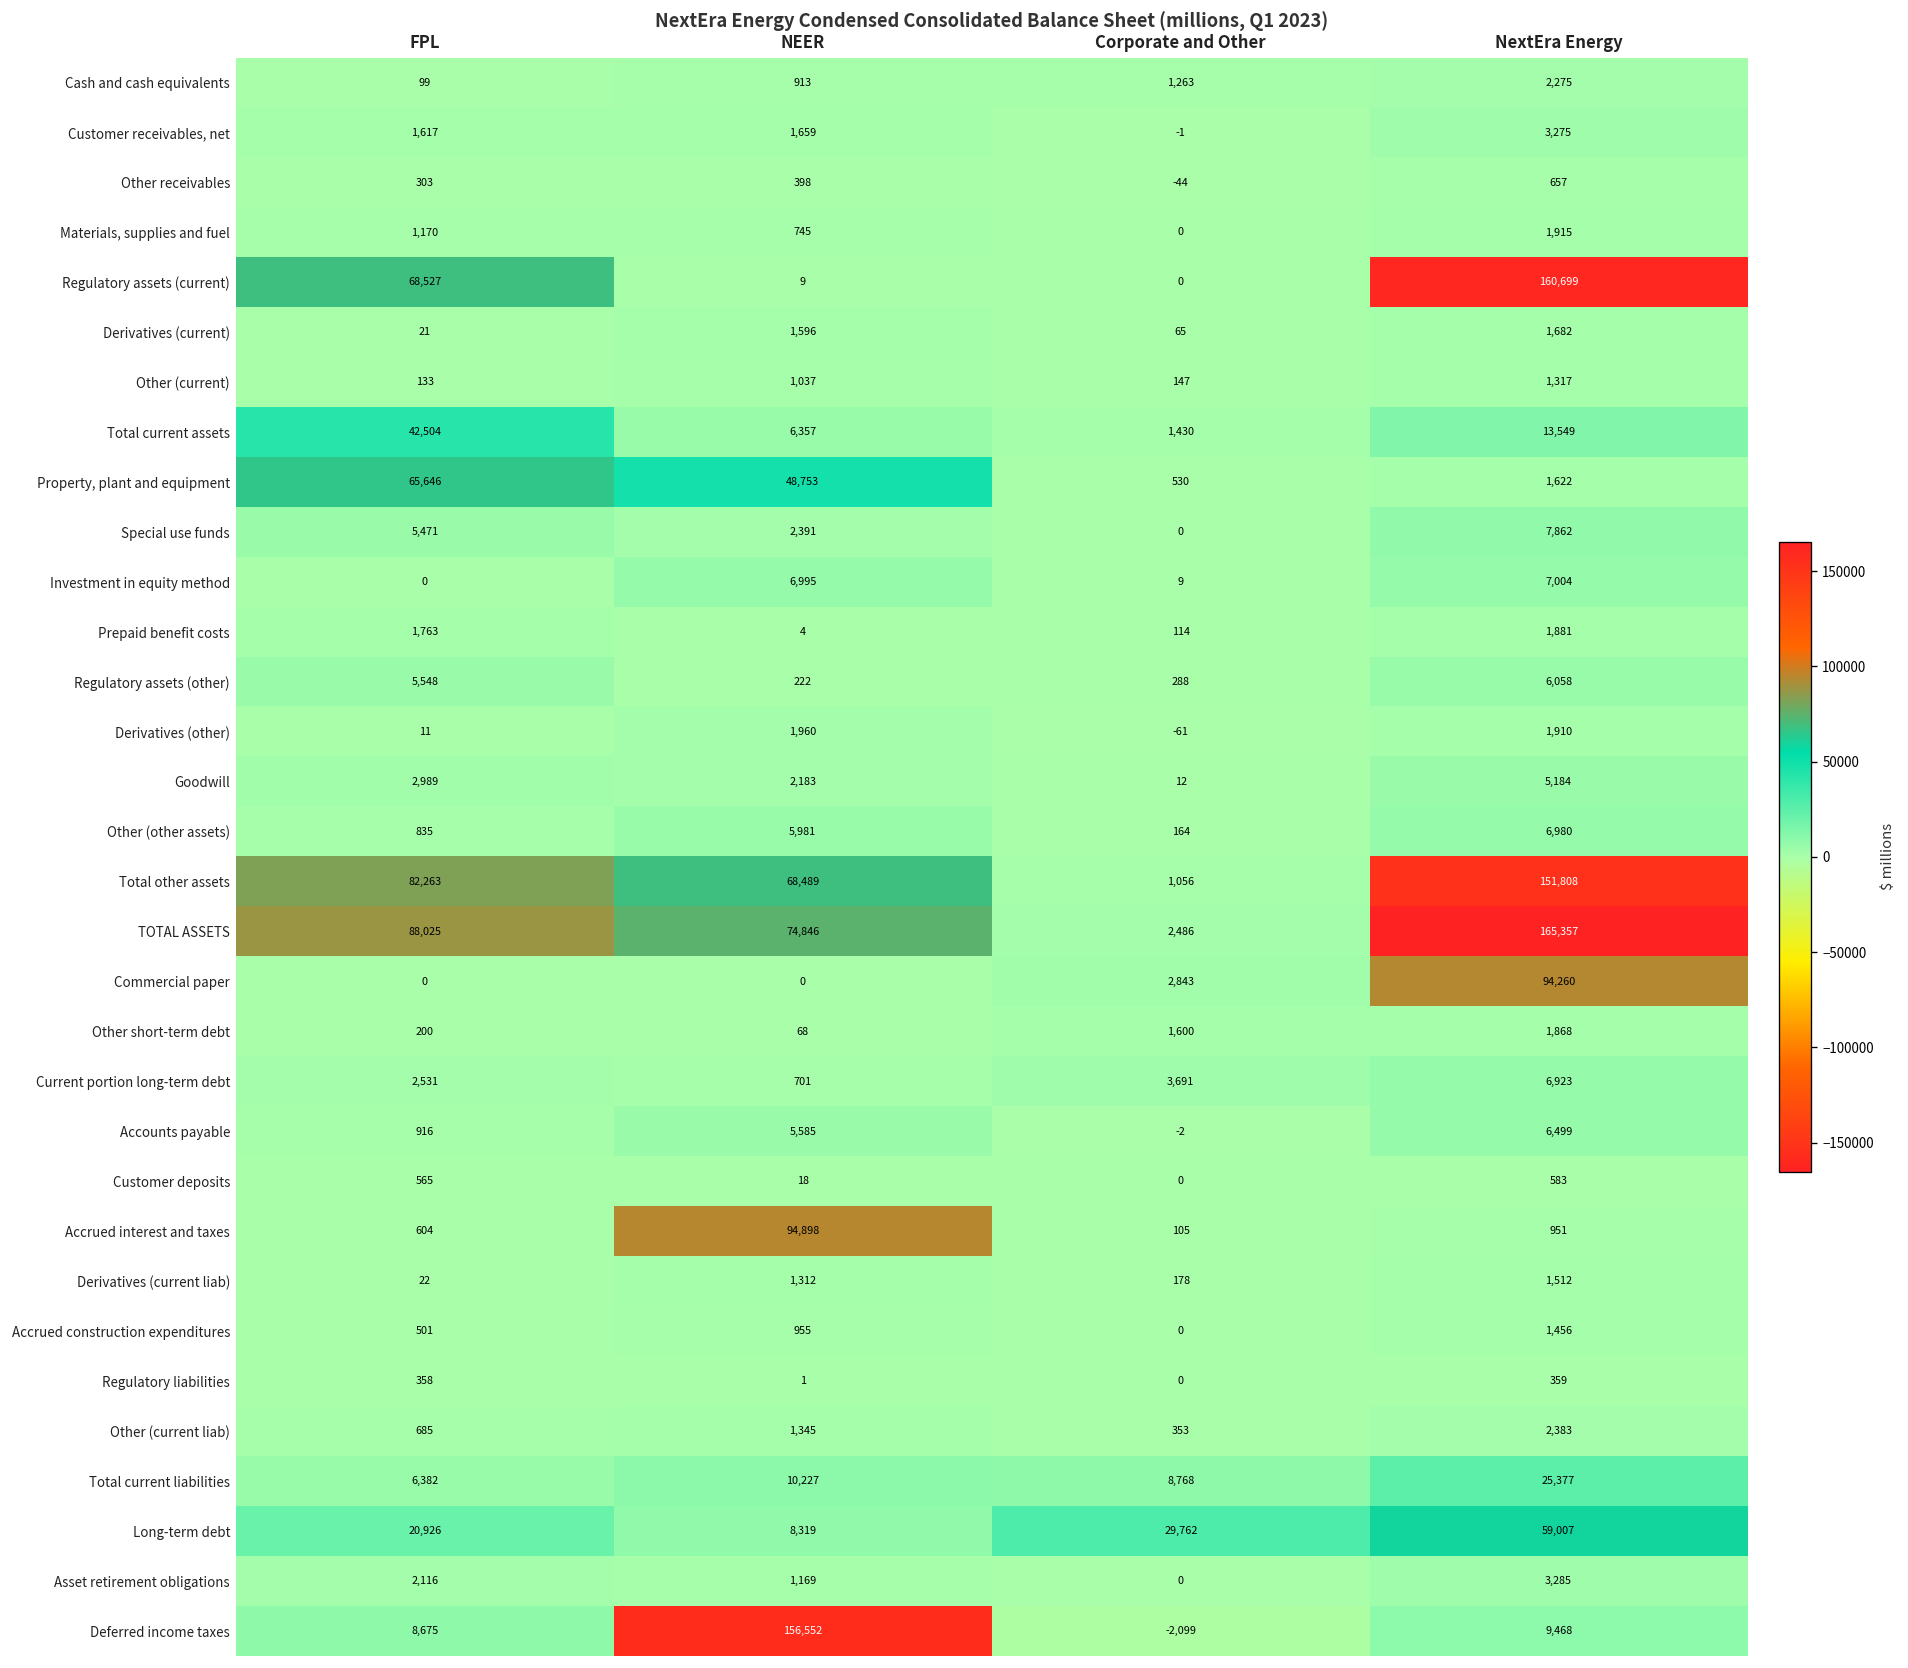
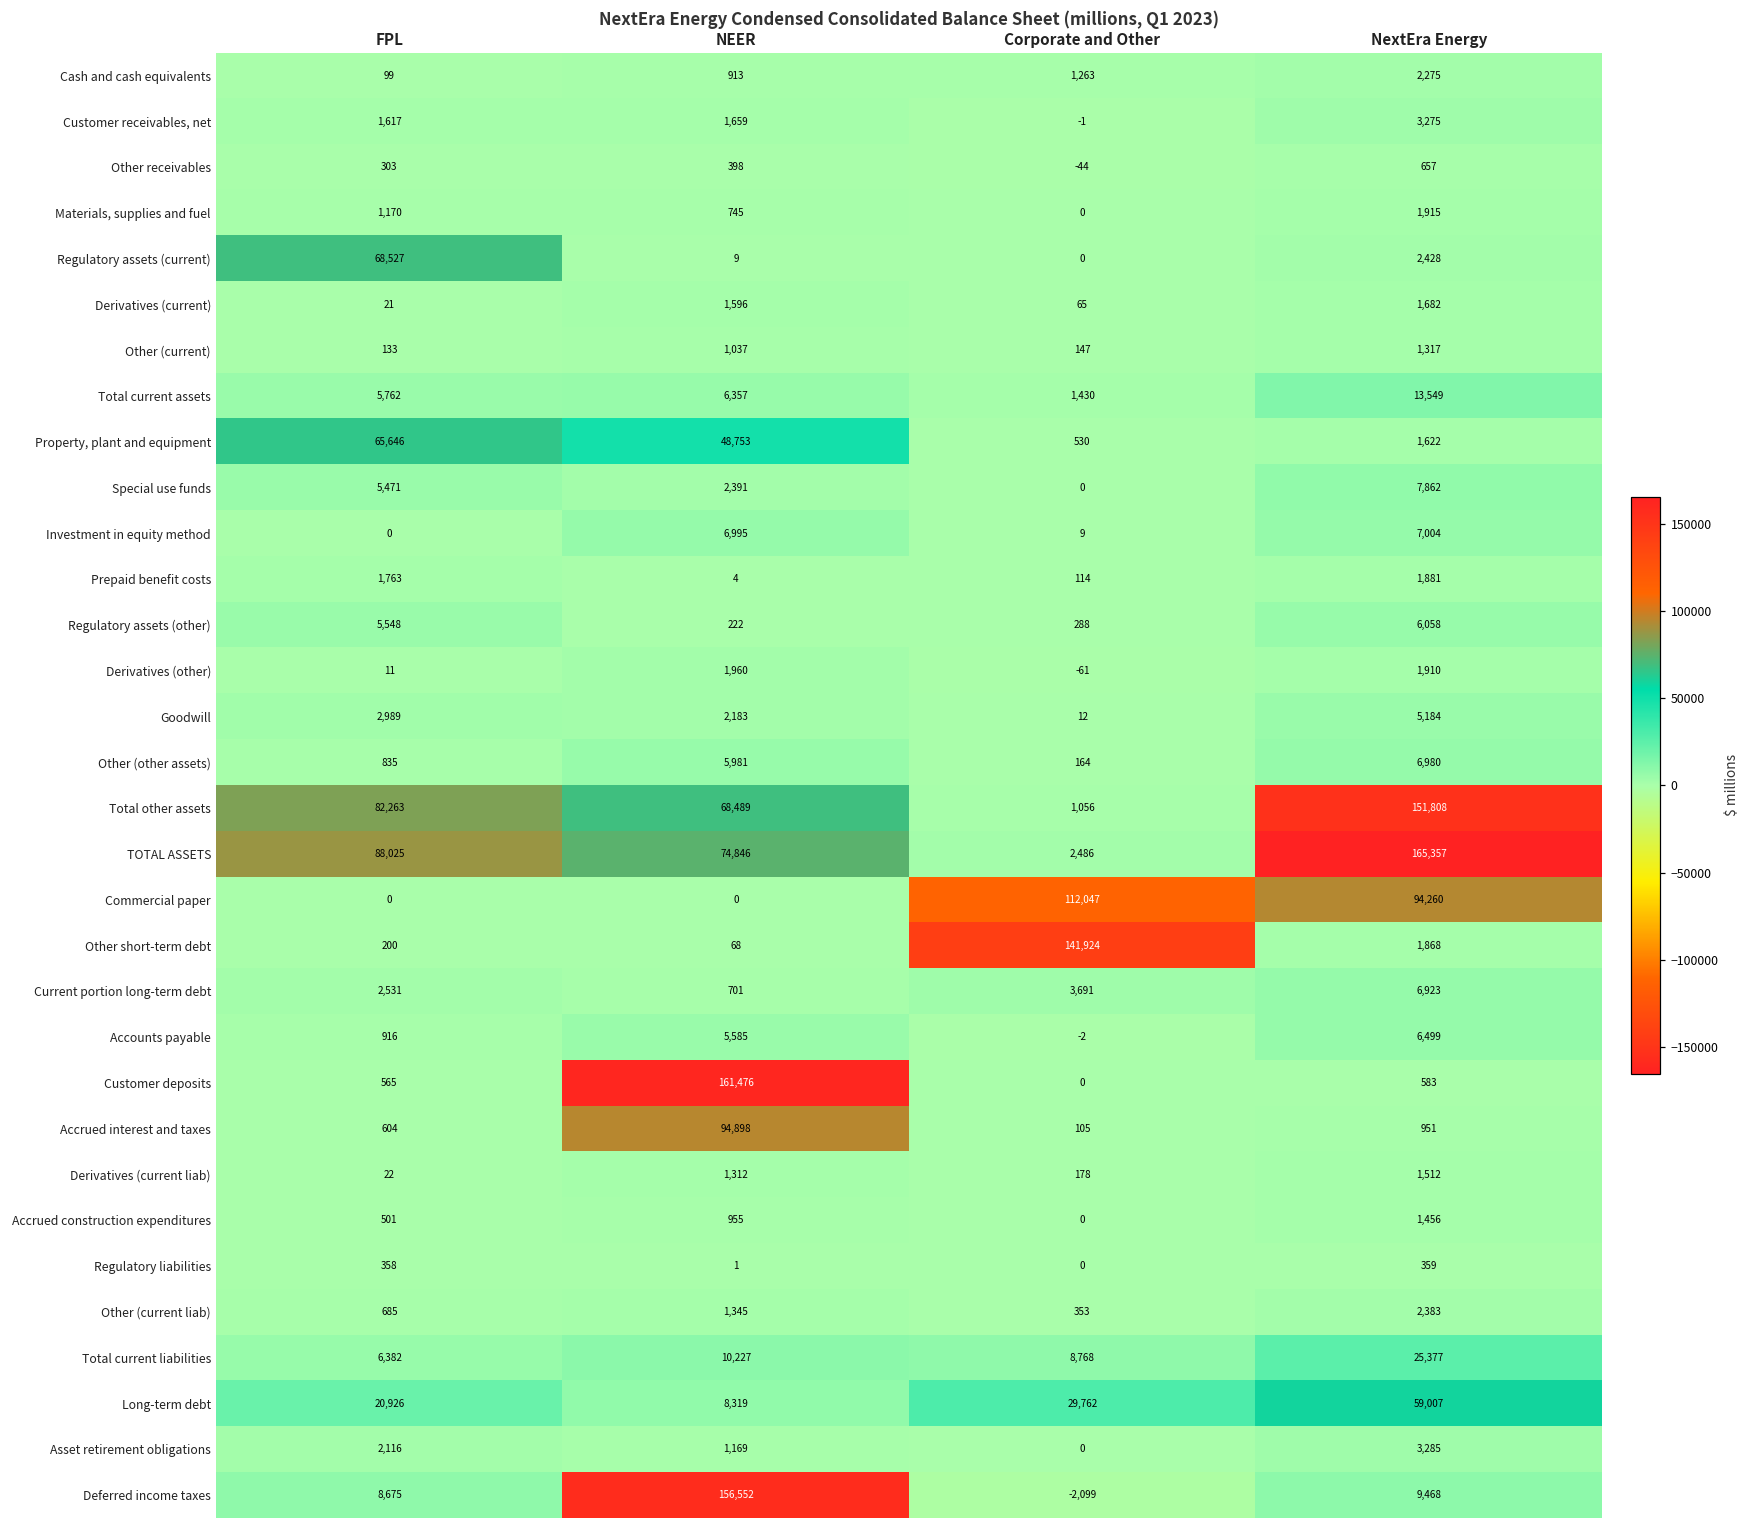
  {
    "Cash and cash equivalents": {
      "FPL": "99",
      "NEER": "913",
      "Corporate and Other": "1,263",
      "NextEra Energy": "2,275"
    },
    "Customer receivables, net": {
      "FPL": "1,617",
      "NEER": "1,659",
      "Corporate and Other": "-1",
      "NextEra Energy": "3,275"
    },
    "Other receivables": {
      "FPL": "303",
      "NEER": "398",
      "Corporate and Other": "-44",
      "NextEra Energy": "657"
    },
    "Materials, supplies and fuel": {
      "FPL": "1,170",
      "NEER": "745",
      "Corporate and Other": "0",
      "NextEra Energy": "1,915"
    },
    "Regulatory assets (current)": {
      "FPL": "68,527",
      "NEER": "9",
      "Corporate and Other": "0",
-     "NextEra Energy": "160,699"
+     "NextEra Energy": "2,428"
    },
    "Derivatives (current)": {
      "FPL": "21",
      "NEER": "1,596",
      "Corporate and Other": "65",
      "NextEra Energy": "1,682"
    },
    "Other (current)": {
      "FPL": "133",
      "NEER": "1,037",
      "Corporate and Other": "147",
      "NextEra Energy": "1,317"
    },
    "Total current assets": {
-     "FPL": "42,504",
+     "FPL": "5,762",
      "NEER": "6,357",
      "Corporate and Other": "1,430",
      "NextEra Energy": "13,549"
    },
    "Property, plant and equipment": {
      "FPL": "65,646",
      "NEER": "48,753",
      "Corporate and Other": "530",
      "NextEra Energy": "1,622"
    },
    "Special use funds": {
      "FPL": "5,471",
      "NEER": "2,391",
      "Corporate and Other": "0",
      "NextEra Energy": "7,862"
    },
    "Investment in equity method": {
      "FPL": "0",
      "NEER": "6,995",
      "Corporate and Other": "9",
      "NextEra Energy": "7,004"
    },
    "Prepaid benefit costs": {
      "FPL": "1,763",
      "NEER": "4",
      "Corporate and Other": "114",
      "NextEra Energy": "1,881"
    },
    "Regulatory assets (other)": {
      "FPL": "5,548",
      "NEER": "222",
      "Corporate and Other": "288",
      "NextEra Energy": "6,058"
    },
    "Derivatives (other)": {
      "FPL": "11",
      "NEER": "1,960",
      "Corporate and Other": "-61",
      "NextEra Energy": "1,910"
    },
    "Goodwill": {
      "FPL": "2,989",
      "NEER": "2,183",
      "Corporate and Other": "12",
      "NextEra Energy": "5,184"
    },
    "Other (other assets)": {
      "FPL": "835",
      "NEER": "5,981",
      "Corporate and Other": "164",
      "NextEra Energy": "6,980"
    },
    "Total other assets": {
      "FPL": "82,263",
      "NEER": "68,489",
      "Corporate and Other": "1,056",
      "NextEra Energy": "151,808"
    },
    "TOTAL ASSETS": {
      "FPL": "88,025",
      "NEER": "74,846",
      "Corporate and Other": "2,486",
      "NextEra Energy": "165,357"
    },
    "Commercial paper": {
      "FPL": "0",
      "NEER": "0",
-     "Corporate and Other": "2,843",
+     "Corporate and Other": "112,047",
      "NextEra Energy": "94,260"
    },
    "Other short-term debt": {
      "FPL": "200",
      "NEER": "68",
-     "Corporate and Other": "1,600",
+     "Corporate and Other": "141,924",
      "NextEra Energy": "1,868"
    },
    "Current portion long-term debt": {
      "FPL": "2,531",
      "NEER": "701",
      "Corporate and Other": "3,691",
      "NextEra Energy": "6,923"
    },
    "Accounts payable": {
      "FPL": "916",
      "NEER": "5,585",
      "Corporate and Other": "-2",
      "NextEra Energy": "6,499"
    },
    "Customer deposits": {
      "FPL": "565",
-     "NEER": "18",
+     "NEER": "161,476",
      "Corporate and Other": "0",
      "NextEra Energy": "583"
    },
    "Accrued interest and taxes": {
      "FPL": "604",
      "NEER": "94,898",
      "Corporate and Other": "105",
      "NextEra Energy": "951"
    },
    "Derivatives (current liab)": {
      "FPL": "22",
      "NEER": "1,312",
      "Corporate and Other": "178",
      "NextEra Energy": "1,512"
    },
    "Accrued construction expenditures": {
      "FPL": "501",
      "NEER": "955",
      "Corporate and Other": "0",
      "NextEra Energy": "1,456"
    },
    "Regulatory liabilities": {
      "FPL": "358",
      "NEER": "1",
      "Corporate and Other": "0",
      "NextEra Energy": "359"
    },
    "Other (current liab)": {
      "FPL": "685",
      "NEER": "1,345",
      "Corporate and Other": "353",
      "NextEra Energy": "2,383"
    },
    "Total current liabilities": {
      "FPL": "6,382",
      "NEER": "10,227",
      "Corporate and Other": "8,768",
      "NextEra Energy": "25,377"
    },
    "Long-term debt": {
      "FPL": "20,926",
      "NEER": "8,319",
      "Corporate and Other": "29,762",
      "NextEra Energy": "59,007"
    },
    "Asset retirement obligations": {
      "FPL": "2,116",
      "NEER": "1,169",
      "Corporate and Other": "0",
      "NextEra Energy": "3,285"
    },
    "Deferred income taxes": {
      "FPL": "8,675",
      "NEER": "156,552",
      "Corporate and Other": "-2,099",
      "NextEra Energy": "9,468"
    }
  }
